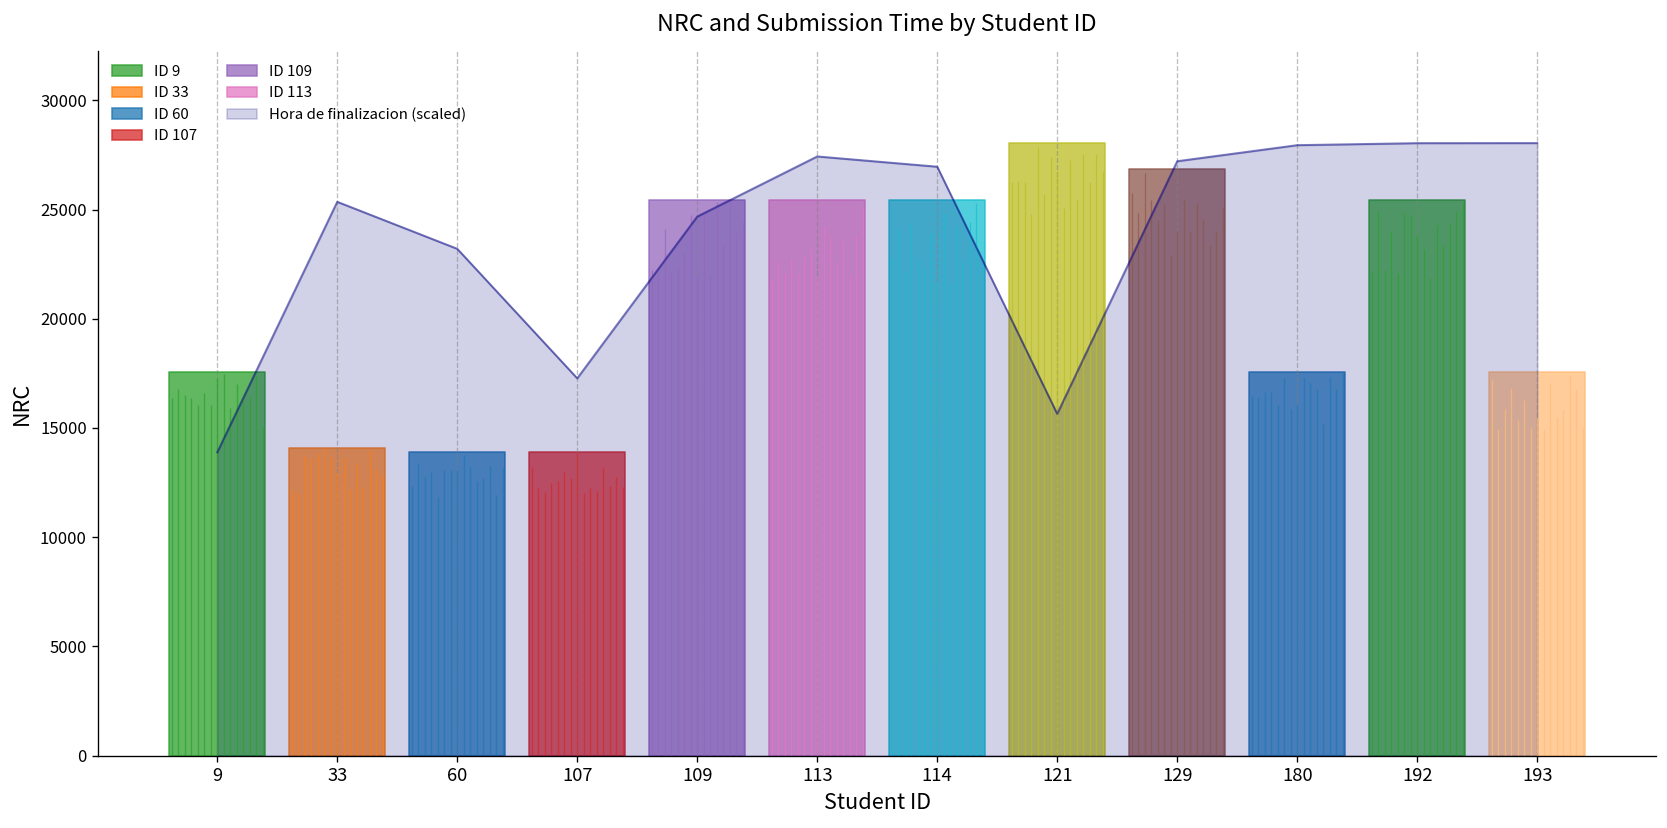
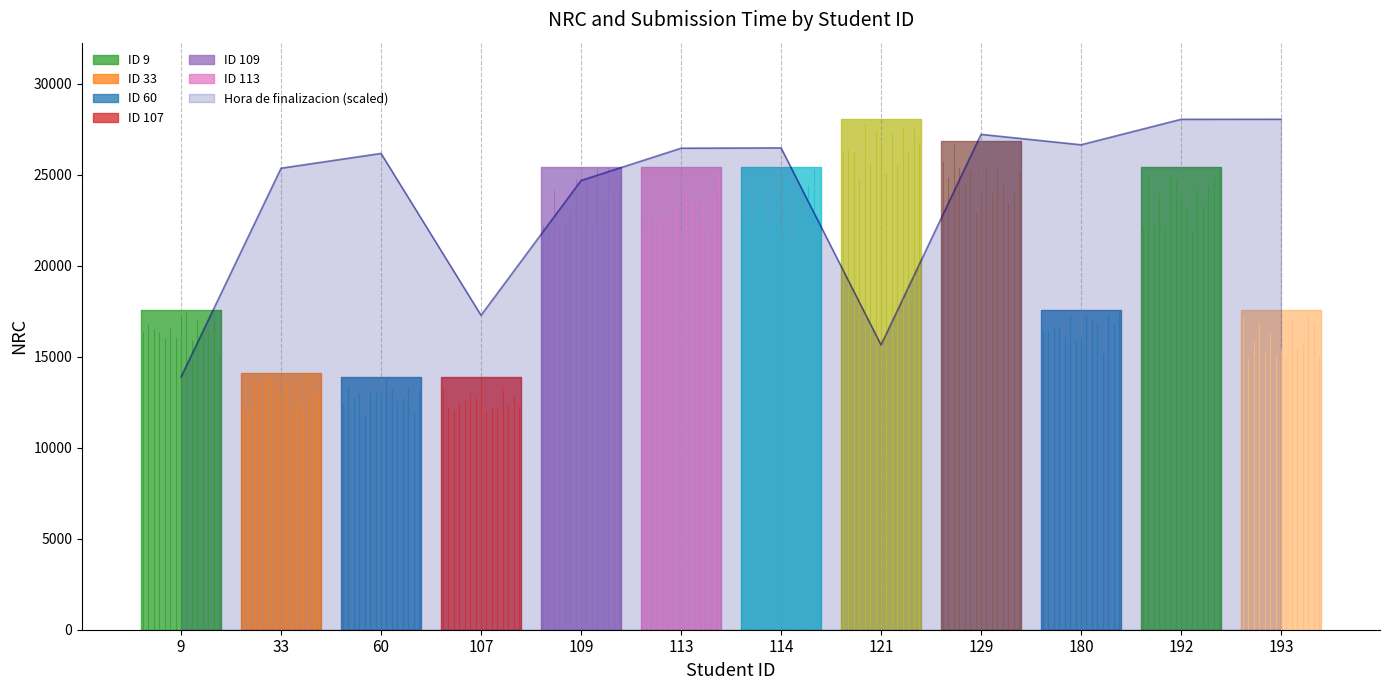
  {
    "Hora de finalizacion (scaled)": {
      "9": 13900,
      "33": 25400,
-     "60": 23200,
+     "60": 26200,
      "107": 17300,
      "109": 24700,
-     "113": 27400,
-     "114": 27000,
+     "113": 26500,
+     "114": 26500,
      "121": 15600,
      "129": 27200,
-     "180": 27900,
+     "180": 26600,
      "192": 28000,
      "193": 28000
    }
  }
